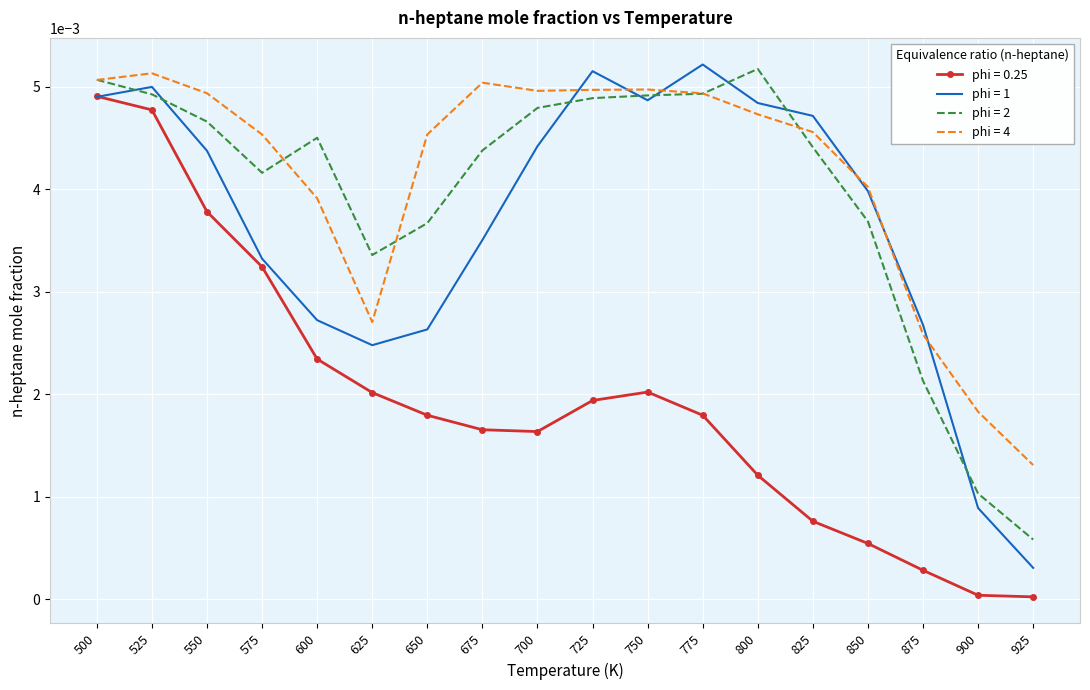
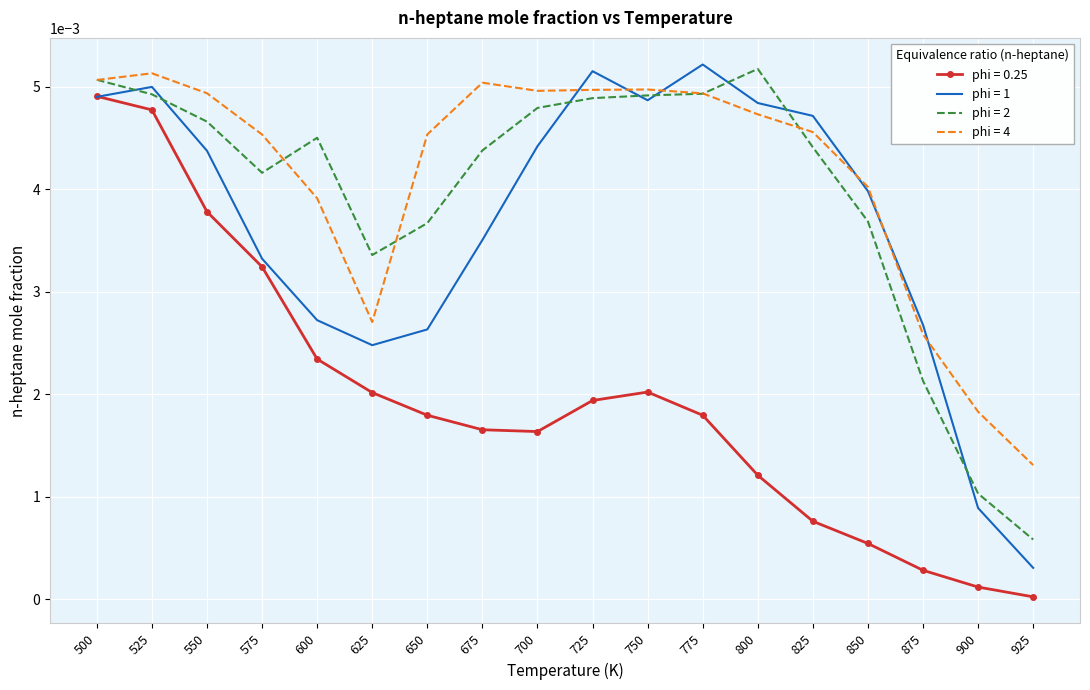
  {
    "phi = 0.25": {
      "525": 0.00477,
      "550": 0.00378,
      "575": 0.00324,
      "600": 0.00234,
      "625": 0.00202,
      "650": 0.00179,
      "675": 0.00165,
      "700": 0.00164,
      "725": 0.00194,
      "750": 0.00202,
      "775": 0.00179,
      "800": 0.00121,
      "825": 0.00076,
      "850": 0.00054,
      "875": 0.00028,
-     "900": 0.00004,
+     "900": 0.00012,
      "925": 0.00002
    },
    "phi = 1": {
      "525": 0.00500,
      "550": 0.00437,
      "575": 0.00332,
      "600": 0.00272,
      "625": 0.00248,
      "650": 0.00263,
      "675": 0.00350,
      "700": 0.00442,
      "725": 0.00515,
      "750": 0.00487,
      "775": 0.00522,
      "800": 0.00484,
      "825": 0.00471,
      "850": 0.00398,
      "875": 0.00268,
      "900": 0.00089,
      "925": 0.00031
    },
    "phi = 2": {
      "525": 0.00492,
      "550": 0.00466,
      "575": 0.00416,
      "600": 0.00450,
      "625": 0.00336,
      "650": 0.00367,
      "675": 0.00438,
      "700": 0.00479,
      "725": 0.00489,
      "750": 0.00491,
      "800": 0.00517,
      "825": 0.00441,
      "850": 0.00368,
      "875": 0.00213,
      "900": 0.00103,
      "925": 0.00058
    },
    "phi = 4": {
      "525": 0.00513,
      "550": 0.00494,
      "575": 0.00453,
      "600": 0.00391,
      "625": 0.00270,
      "650": 0.00453,
      "675": 0.00504,
      "700": 0.00496,
      "725": 0.00497,
      "750": 0.00497,
      "800": 0.00473,
      "825": 0.00456,
      "850": 0.00402,
      "875": 0.00258,
      "900": 0.00183,
      "925": 0.00131
    }
  }
